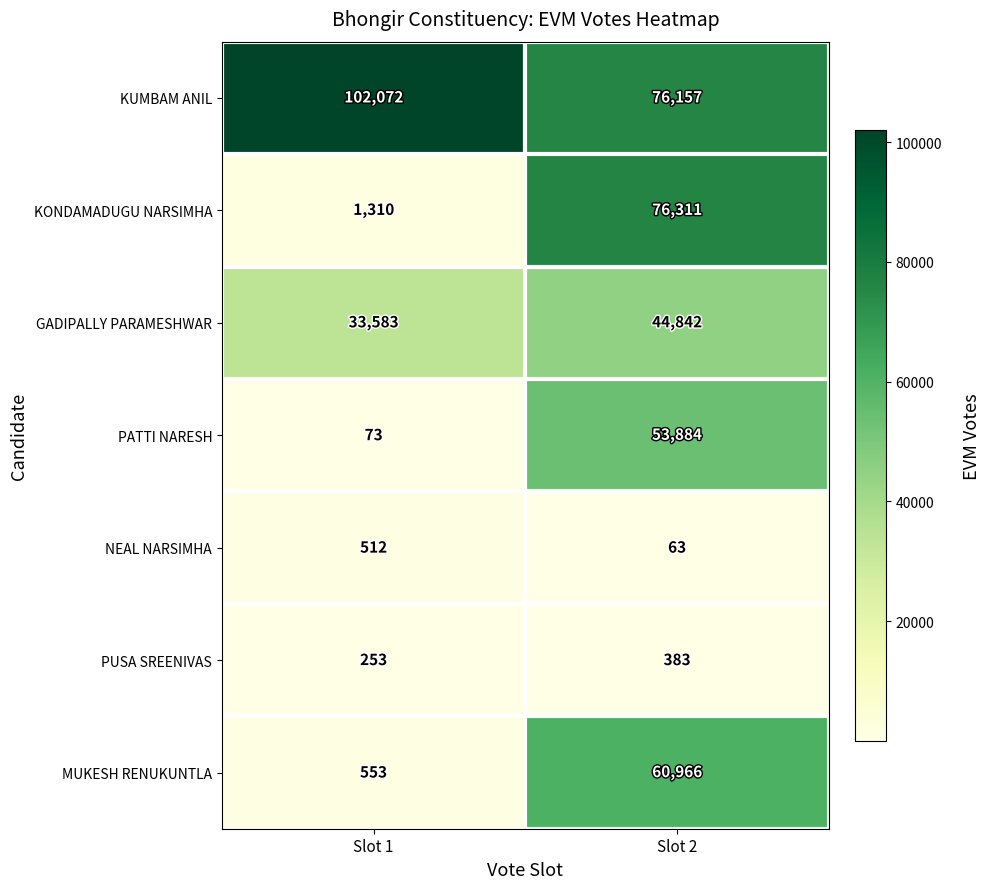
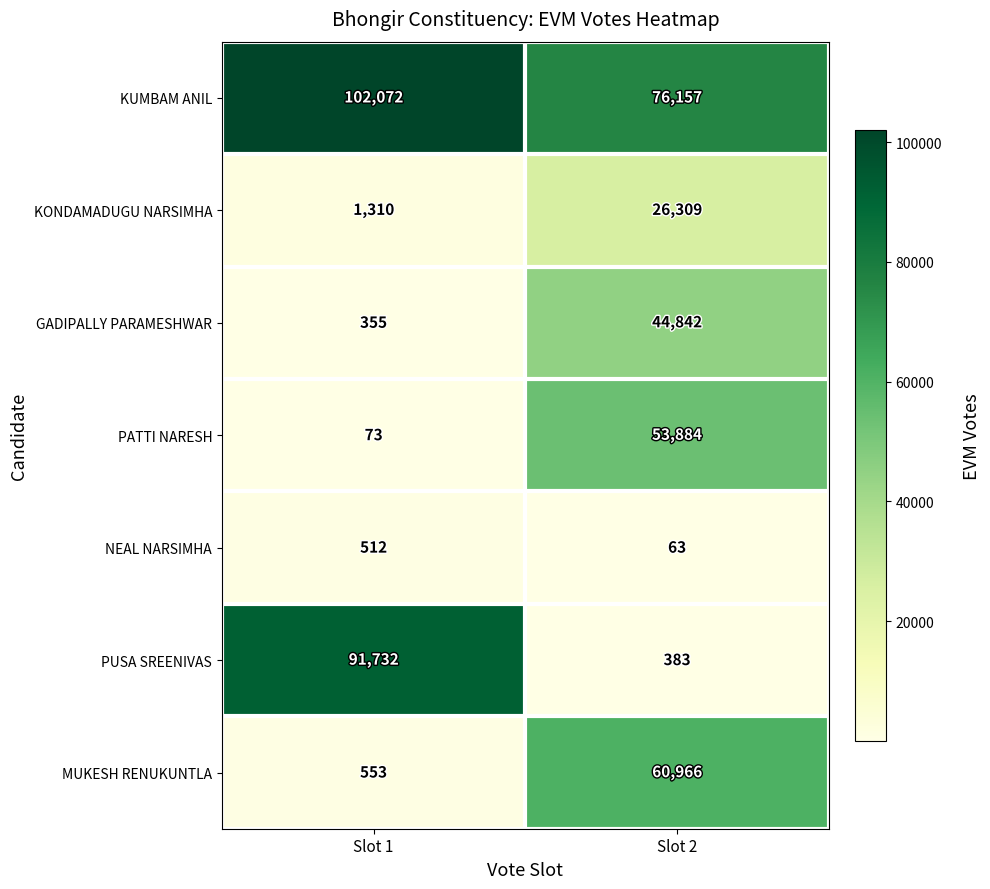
  {
    "KUMBAM ANIL": {
      "Slot 1": "102,072",
      "Slot 2": "76,157"
    },
    "KONDAMADUGU NARSIMHA": {
      "Slot 1": "1,310",
-     "Slot 2": "76,311"
+     "Slot 2": "26,309"
    },
    "GADIPALLY PARAMESHWAR": {
-     "Slot 1": "33,583",
+     "Slot 1": "355",
      "Slot 2": "44,842"
    },
    "PATTI NARESH": {
      "Slot 1": "73",
      "Slot 2": "53,884"
    },
    "NEAL NARSIMHA": {
      "Slot 1": "512",
      "Slot 2": "63"
    },
    "PUSA SREENIVAS": {
-     "Slot 1": "253",
+     "Slot 1": "91,732",
      "Slot 2": "383"
    },
    "MUKESH RENUKUNTLA": {
      "Slot 1": "553",
      "Slot 2": "60,966"
    }
  }
